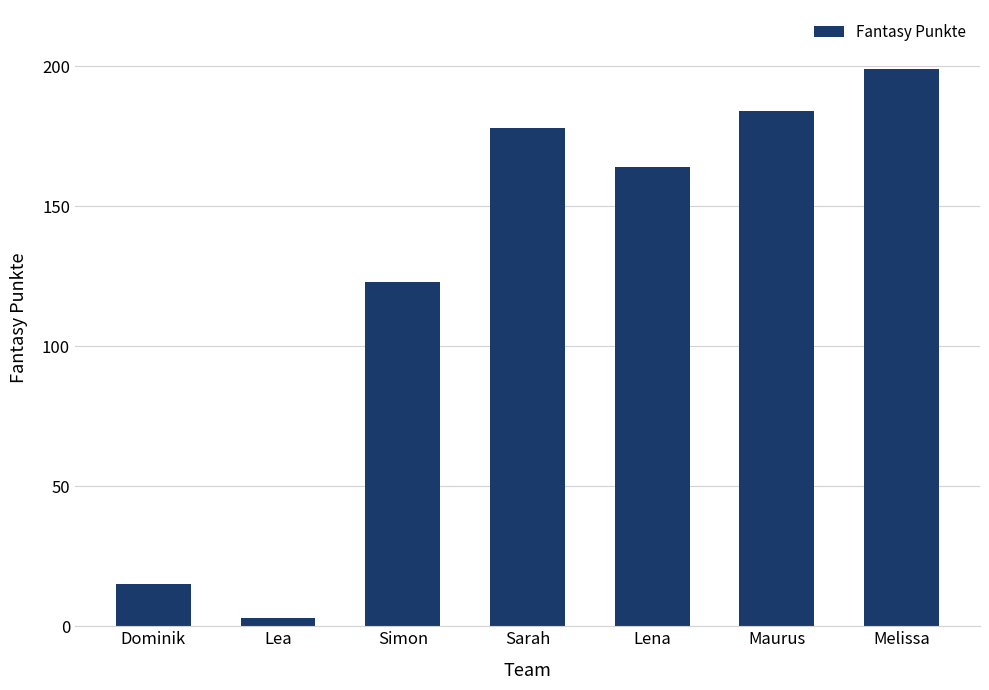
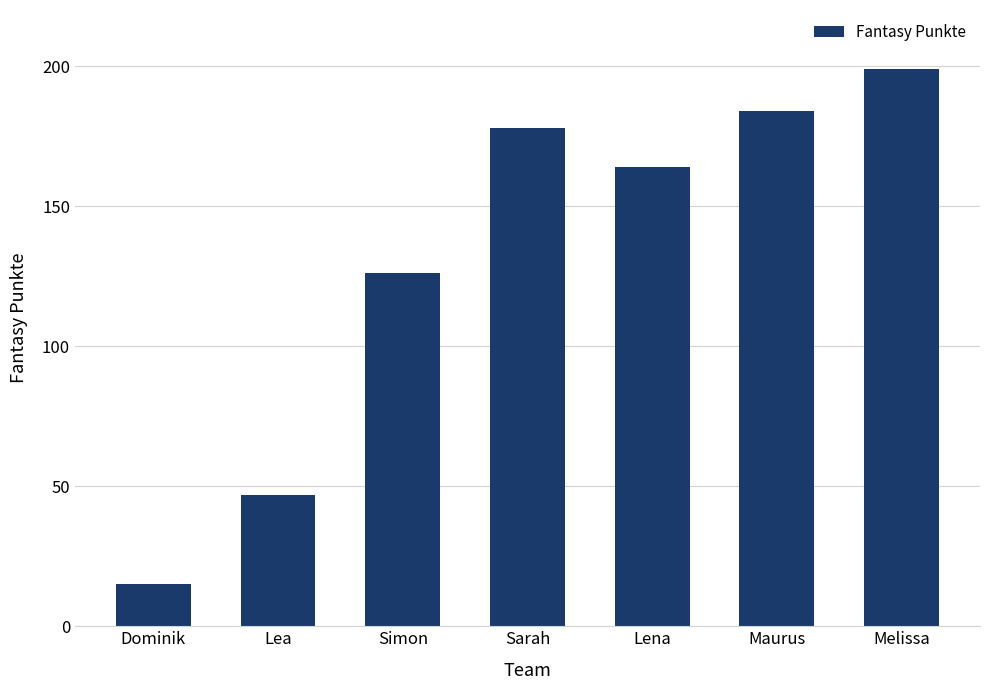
  {
    "Dominik": 15,
-   "Lea": 3,
-   "Simon": 123,
+   "Lea": 47,
+   "Simon": 126,
    "Sarah": 178,
    "Lena": 164,
    "Maurus": 184,
    "Melissa": 199
  }
